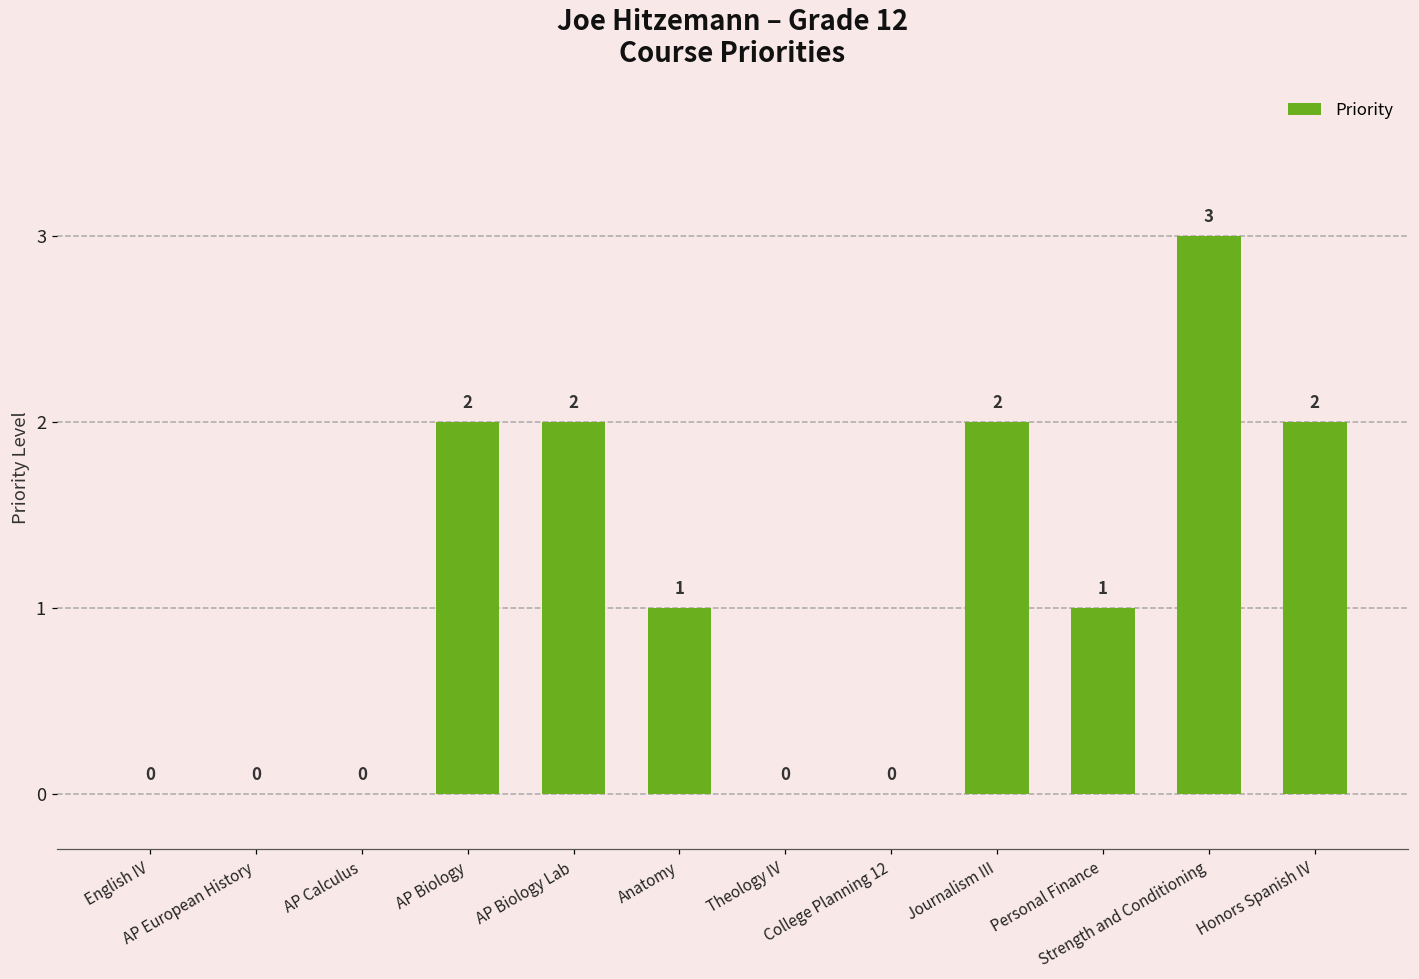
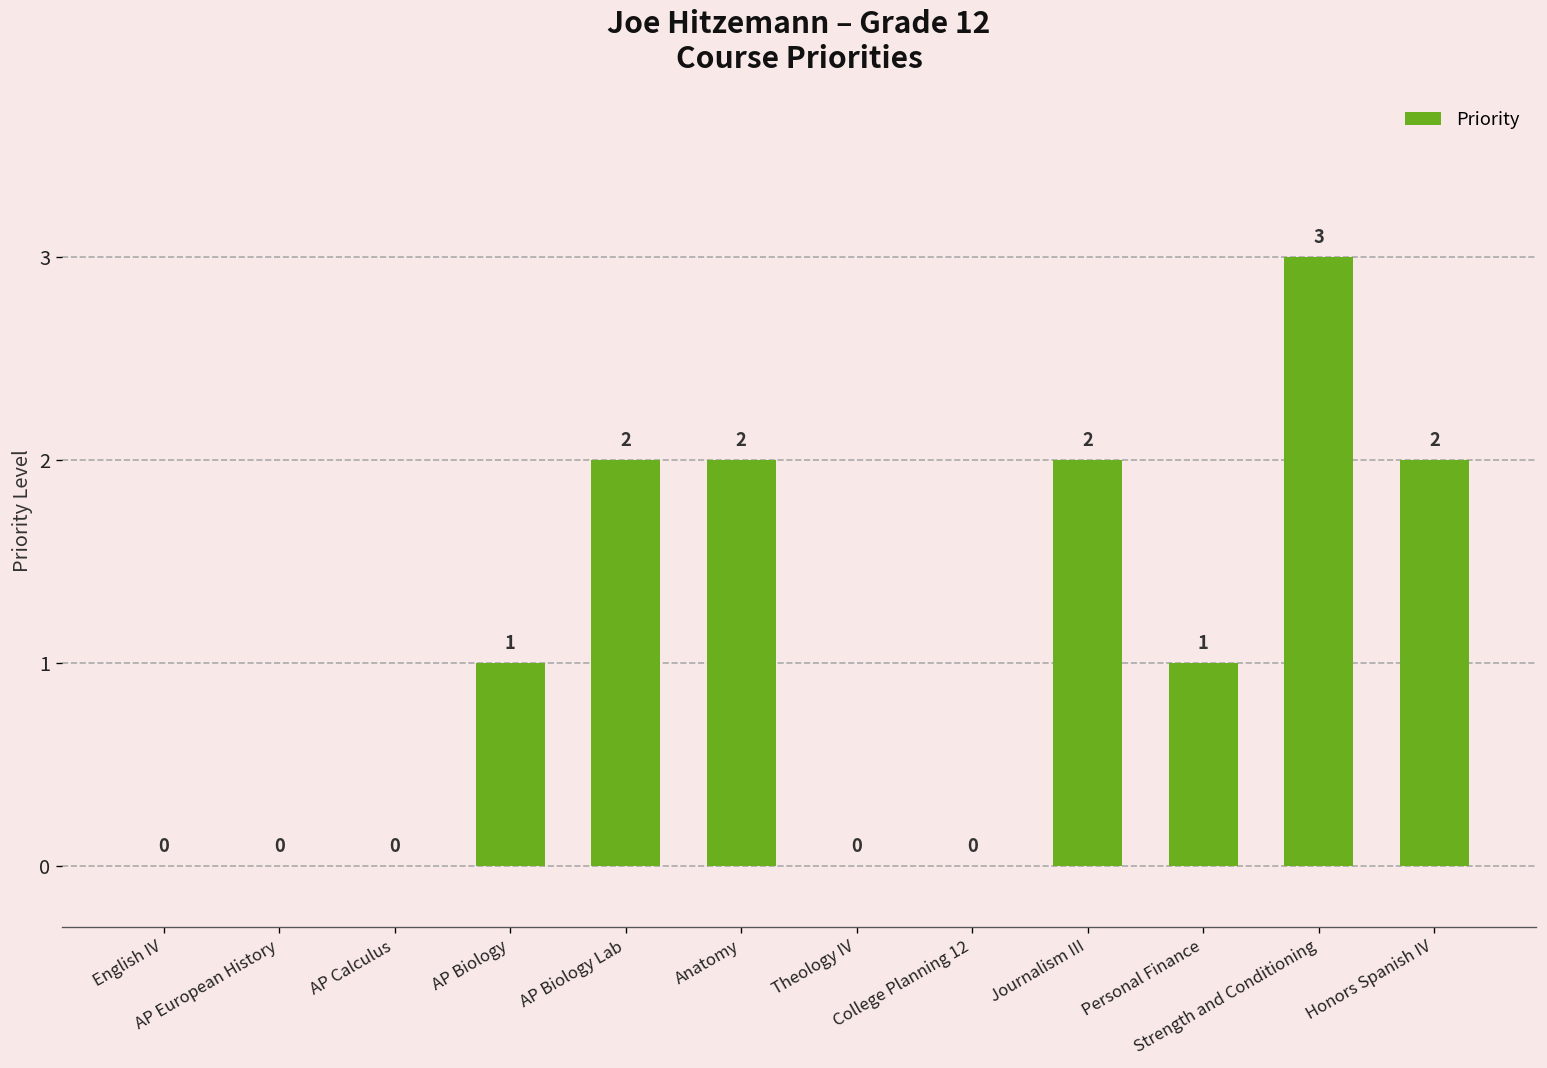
  {
    "English IV": 0,
    "AP European History": 0,
    "AP Calculus": 0,
-   "AP Biology": 2,
+   "AP Biology": 1,
    "AP Biology Lab": 2,
-   "Anatomy": 1,
+   "Anatomy": 2,
    "Theology IV": 0,
    "College Planning 12": 0,
    "Journalism III": 2,
    "Personal Finance": 1,
    "Strength and Conditioning": 3,
    "Honors Spanish IV": 2
  }
